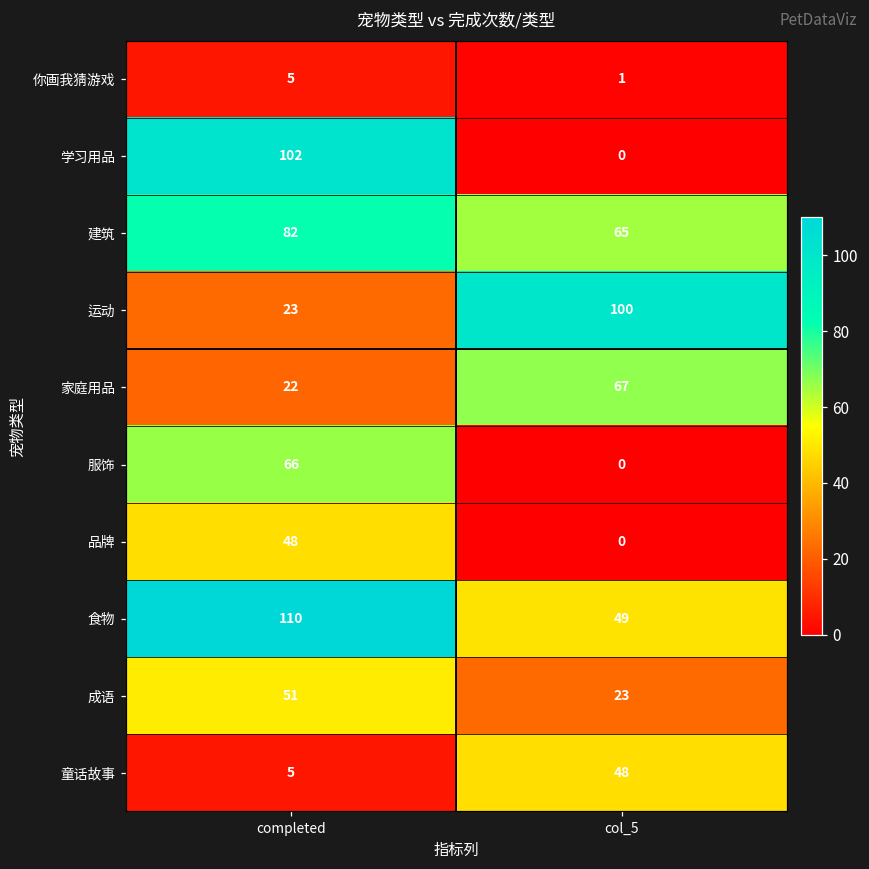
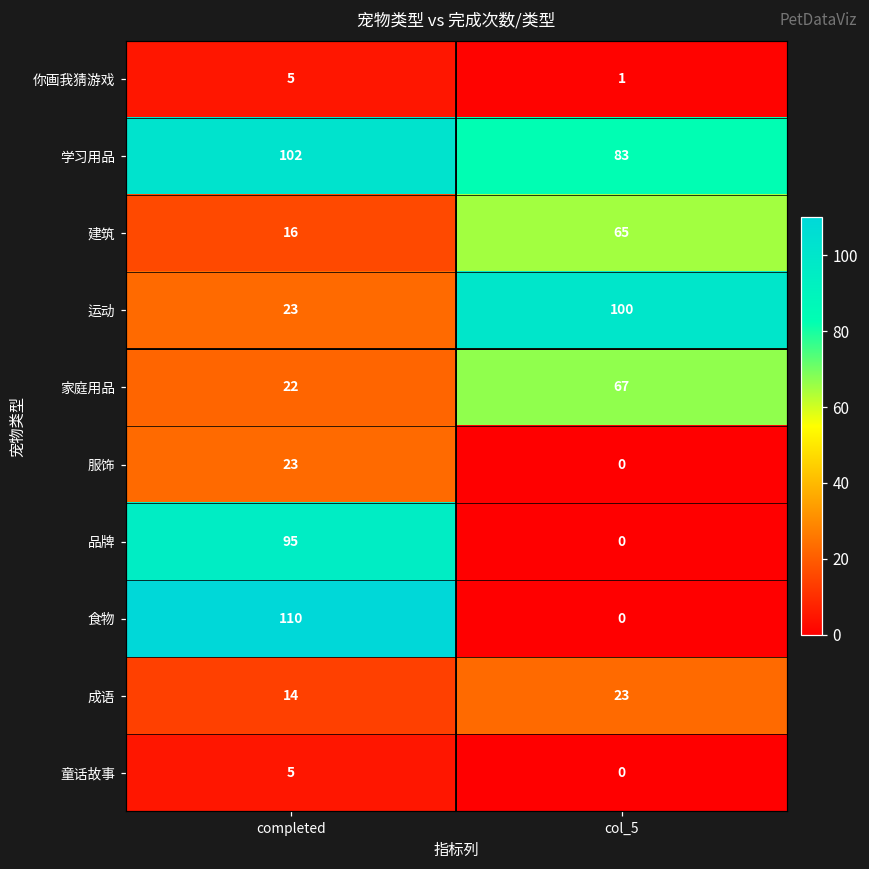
  {
    "你画我猜游戏": {
      "completed": 5,
      "col_5": 1
    },
    "学习用品": {
      "completed": 102,
-     "col_5": 0
+     "col_5": 83
    },
    "建筑": {
-     "completed": 82,
+     "completed": 16,
      "col_5": 65
    },
    "运动": {
      "completed": 23,
      "col_5": 100
    },
    "家庭用品": {
      "completed": 22,
      "col_5": 67
    },
    "服饰": {
-     "completed": 66,
+     "completed": 23,
      "col_5": 0
    },
    "品牌": {
-     "completed": 48,
+     "completed": 95,
      "col_5": 0
    },
    "食物": {
      "completed": 110,
-     "col_5": 49
+     "col_5": 0
    },
    "成语": {
-     "completed": 51,
+     "completed": 14,
      "col_5": 23
    },
    "童话故事": {
      "completed": 5,
-     "col_5": 48
+     "col_5": 0
    }
  }
